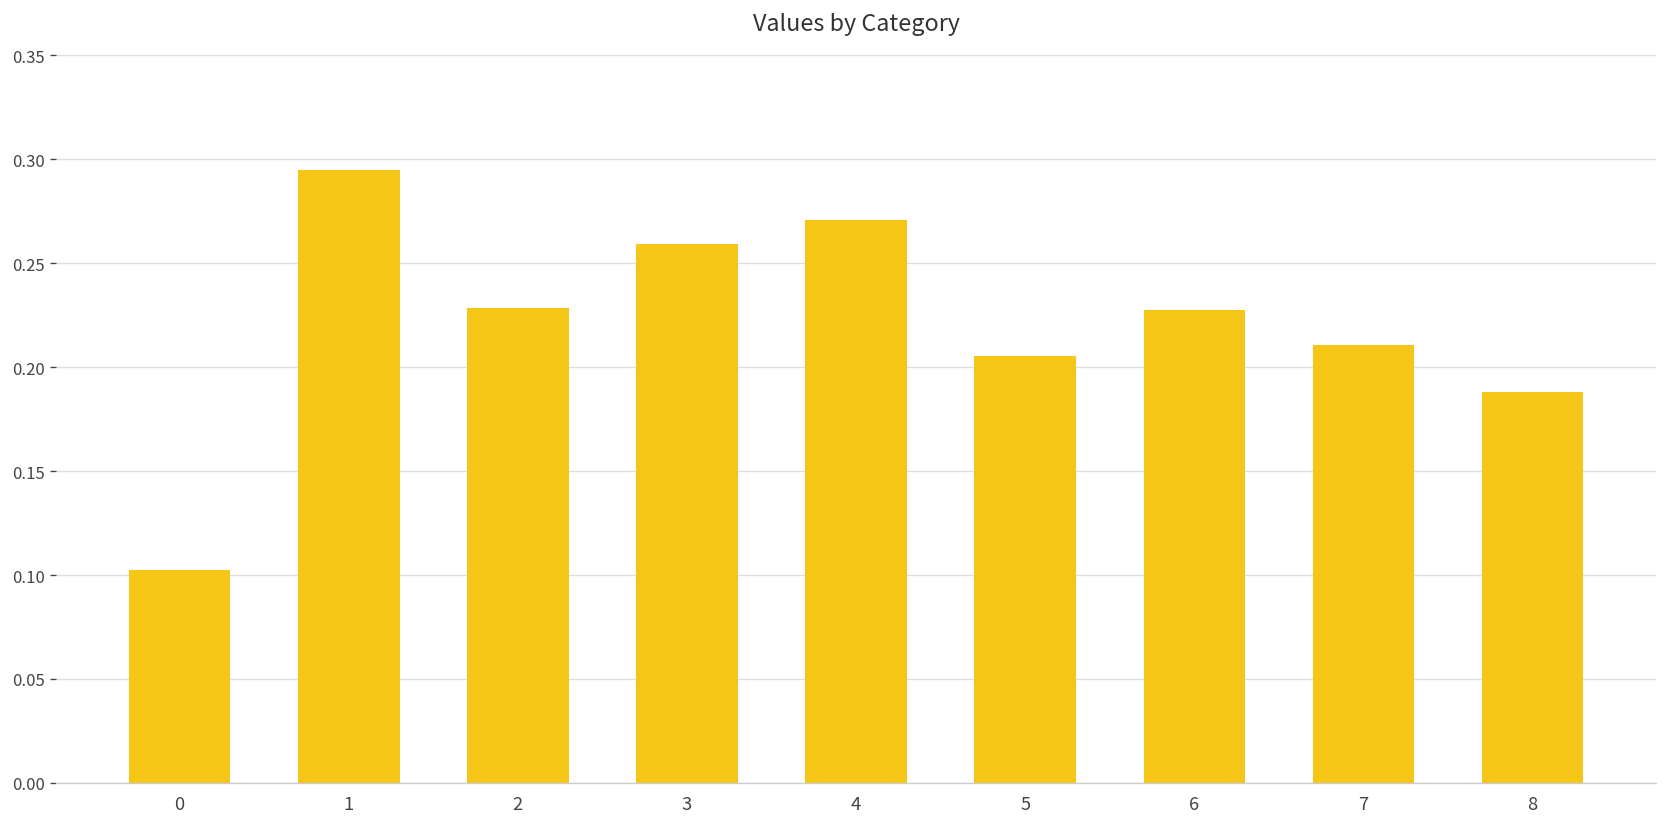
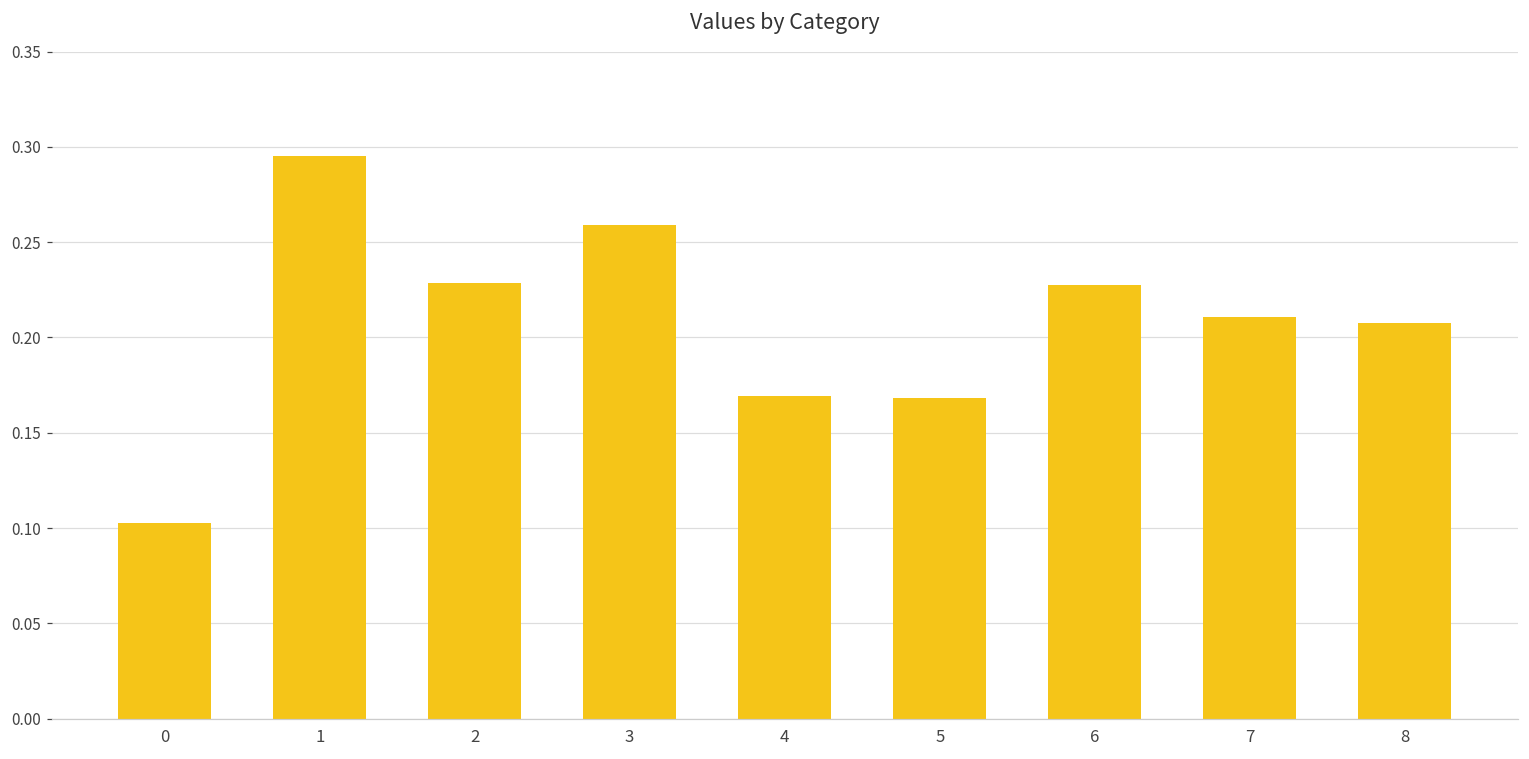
  {
    "0": 0.102,
    "1": 0.295,
    "2": 0.228,
    "3": 0.259,
-   "4": 0.271,
-   "5": 0.205,
+   "4": 0.169,
+   "5": 0.168,
    "6": 0.227,
    "7": 0.211,
-   "8": 0.188
+   "8": 0.208
  }
